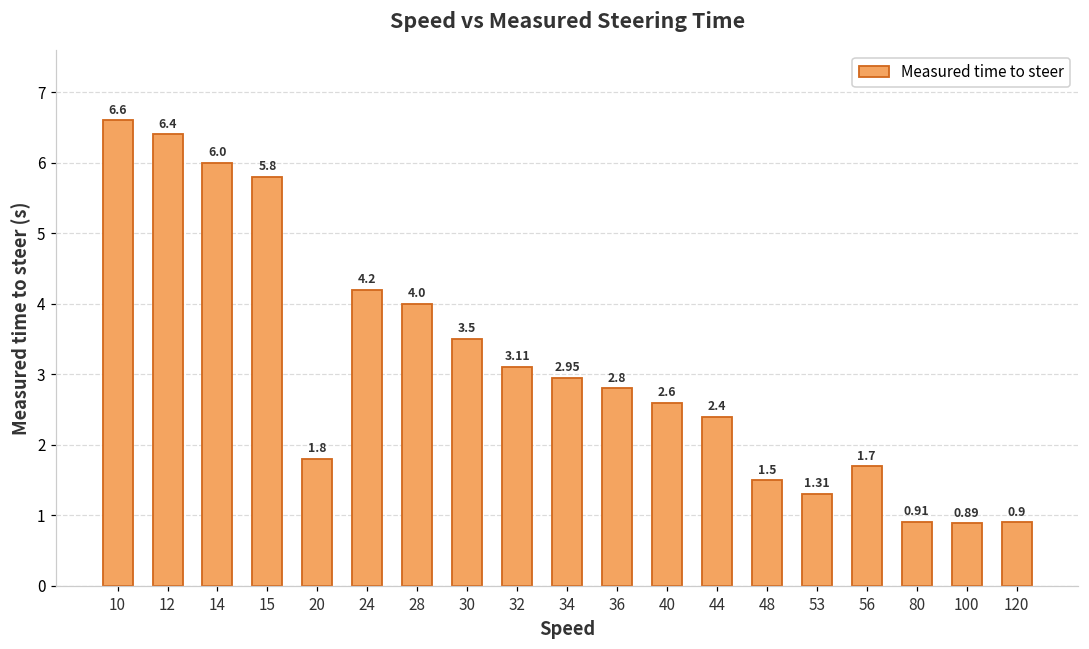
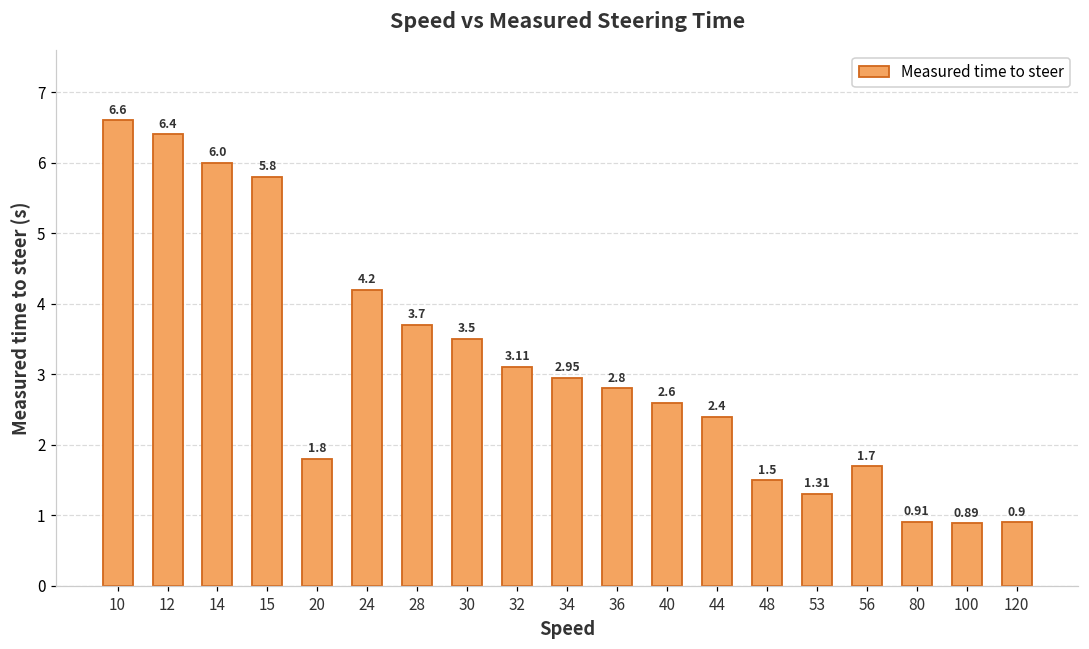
  {
    "10": 6.6,
    "12": 6.4,
    "14": 6.0,
    "15": 5.8,
    "20": 1.8,
    "24": 4.2,
-   "28": 4.0,
+   "28": 3.7,
    "30": 3.5,
    "32": 3.11,
    "34": 2.95,
    "36": 2.8,
    "40": 2.6,
    "44": 2.4,
    "48": 1.5,
    "53": 1.31,
    "56": 1.7,
    "80": 0.91,
    "100": 0.89,
    "120": 0.9
  }
